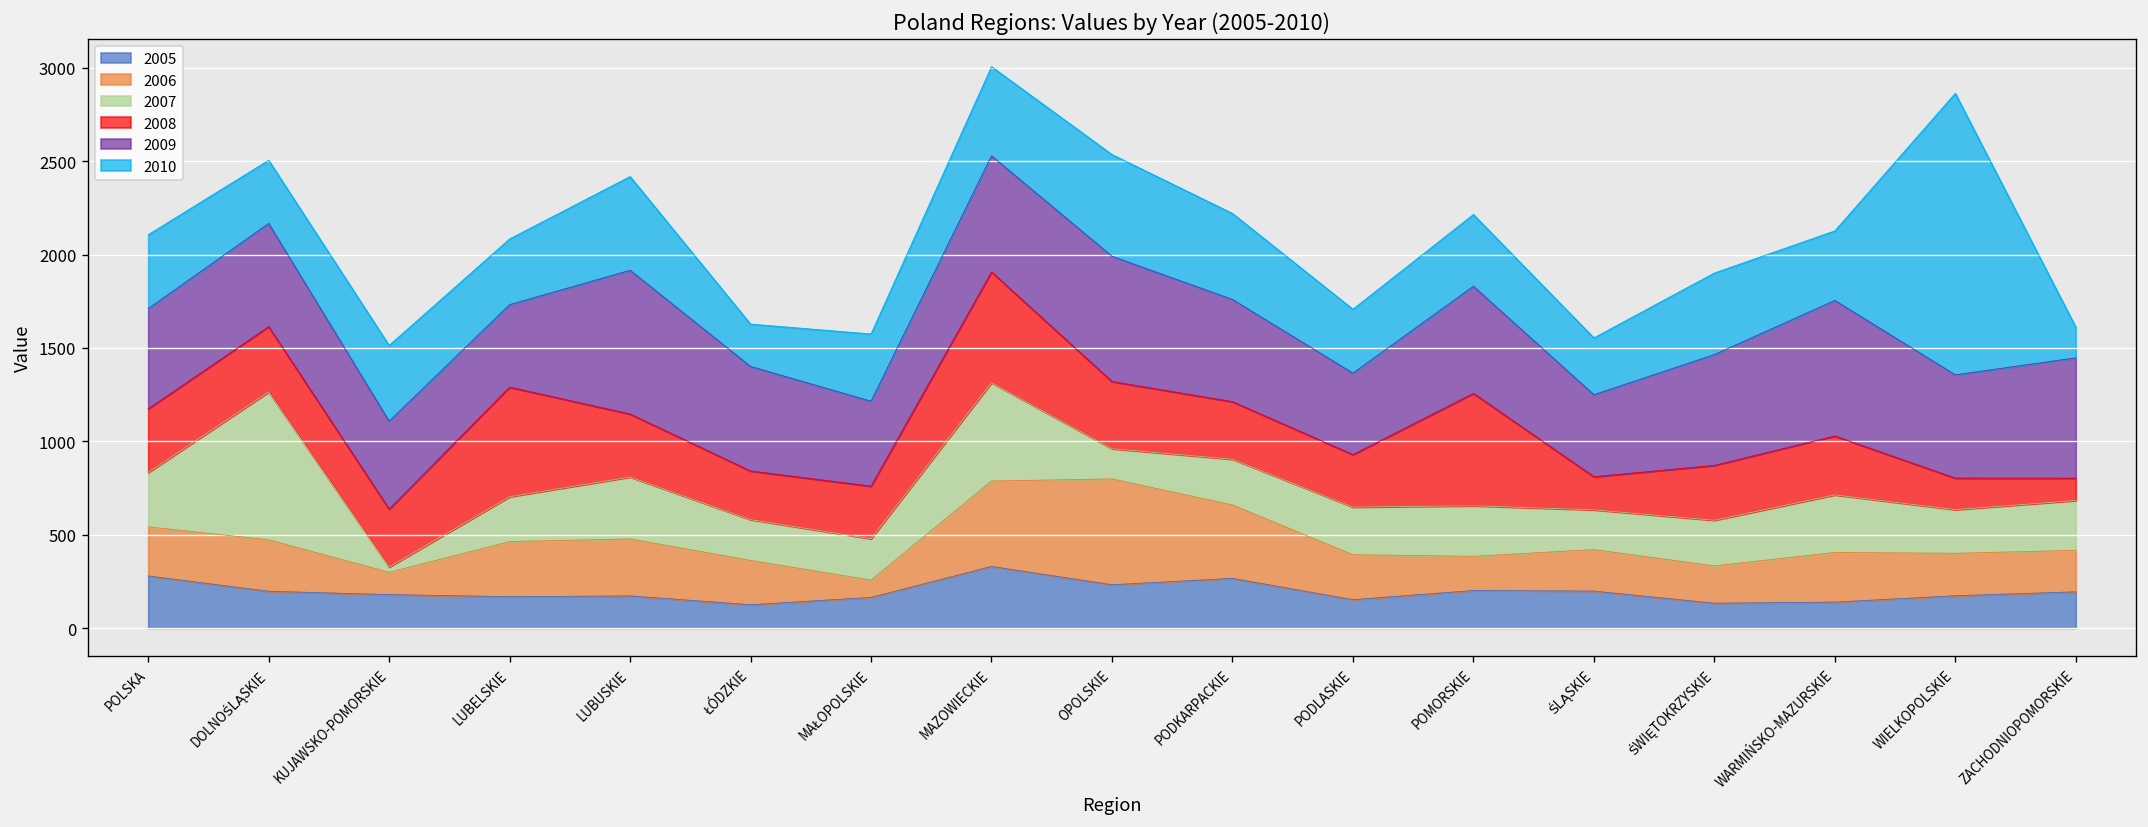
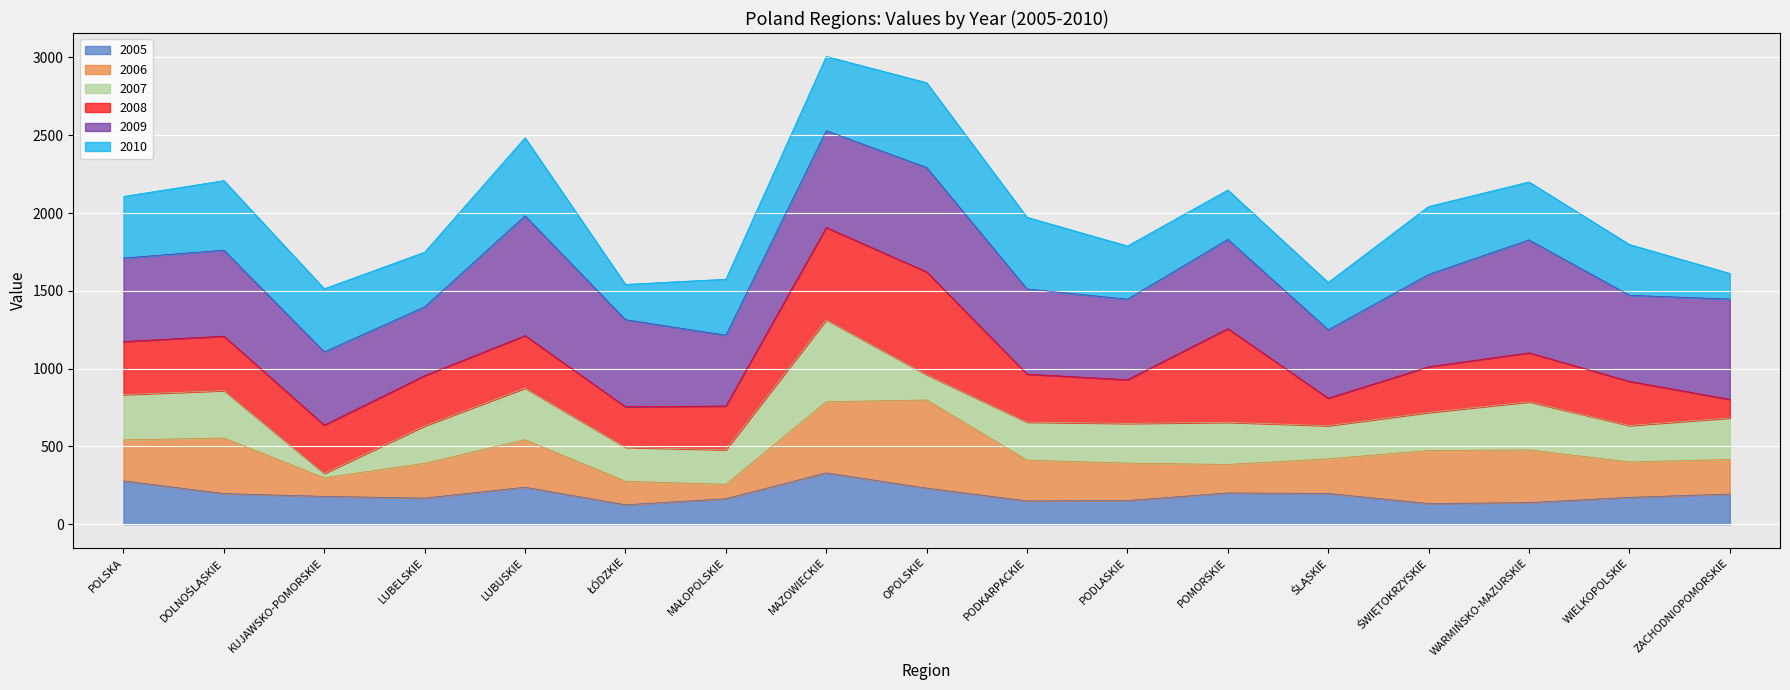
  {
    "2005": {
      "POLSKA": 280,
      "DOLNOŚLĄSKIE": 200,
      "KUJAWSKO-POMORSKIE": 180,
      "LUBELSKIE": 170,
-     "LUBUSKIE": 170,
+     "LUBUSKIE": 240,
      "ŁÓDZKIE": 130,
      "MAŁOPOLSKIE": 160,
      "MAZOWIECKIE": 330,
      "OPOLSKIE": 230,
-     "PODKARPACKIE": 270,
+     "PODKARPACKIE": 150,
      "PODLASKIE": 150,
      "POMORSKIE": 200,
      "ŚLĄSKIE": 200,
      "ŚWIĘTOKRZYSKIE": 130,
      "WARMIŃSKO-MAZURSKIE": 140,
      "WIELKOPOLSKIE": 170,
      "ZACHODNIOPOMORSKIE": 190
    },
    "2006": {
      "POLSKA": 260,
-     "DOLNOŚLĄSKIE": 280,
+     "DOLNOŚLĄSKIE": 360,
      "KUJAWSKO-POMORSKIE": 120,
-     "LUBELSKIE": 300,
+     "LUBELSKIE": 220,
      "LUBUSKIE": 310,
-     "ŁÓDZKIE": 240,
+     "ŁÓDZKIE": 150,
      "MAŁOPOLSKIE": 90,
      "MAZOWIECKIE": 460,
      "OPOLSKIE": 570,
-     "PODKARPACKIE": 390,
+     "PODKARPACKIE": 260,
      "PODLASKIE": 240,
      "POMORSKIE": 180,
      "ŚLĄSKIE": 220,
-     "ŚWIĘTOKRZYSKIE": 200,
-     "WARMIŃSKO-MAZURSKIE": 270,
+     "ŚWIĘTOKRZYSKIE": 340,
+     "WARMIŃSKO-MAZURSKIE": 340,
      "WIELKOPOLSKIE": 230,
      "ZACHODNIOPOMORSKIE": 220
    },
    "2007": {
      "POLSKA": 290,
-     "DOLNOŚLĄSKIE": 790,
+     "DOLNOŚLĄSKIE": 300,
      "KUJAWSKO-POMORSKIE": 30,
      "LUBELSKIE": 240,
      "LUBUSKIE": 330,
      "ŁÓDZKIE": 220,
      "MAŁOPOLSKIE": 220,
      "MAZOWIECKIE": 530,
      "OPOLSKIE": 160,
      "PODKARPACKIE": 240,
      "PODLASKIE": 260,
      "POMORSKIE": 270,
      "ŚLĄSKIE": 210,
      "ŚWIĘTOKRZYSKIE": 240,
      "WARMIŃSKO-MAZURSKIE": 310,
      "WIELKOPOLSKIE": 230,
      "ZACHODNIOPOMORSKIE": 270
    },
    "2008": {
      "POLSKA": 340,
      "DOLNOŚLĄSKIE": 350,
      "KUJAWSKO-POMORSKIE": 310,
-     "LUBELSKIE": 590,
+     "LUBELSKIE": 320,
      "LUBUSKIE": 340,
      "ŁÓDZKIE": 260,
      "MAŁOPOLSKIE": 280,
      "MAZOWIECKIE": 590,
-     "OPOLSKIE": 360,
+     "OPOLSKIE": 660,
      "PODKARPACKIE": 310,
      "PODLASKIE": 280,
      "POMORSKIE": 600,
      "ŚLĄSKIE": 180,
      "ŚWIĘTOKRZYSKIE": 290,
      "WARMIŃSKO-MAZURSKIE": 320,
-     "WIELKOPOLSKIE": 170,
+     "WIELKOPOLSKIE": 280,
      "ZACHODNIOPOMORSKIE": 120
    },
    "2009": {
      "POLSKA": 540,
      "DOLNOŚLĄSKIE": 550,
      "KUJAWSKO-POMORSKIE": 470,
      "LUBELSKIE": 440,
      "LUBUSKIE": 770,
      "ŁÓDZKIE": 560,
      "MAŁOPOLSKIE": 460,
      "MAZOWIECKIE": 620,
      "OPOLSKIE": 670,
      "PODKARPACKIE": 550,
-     "PODLASKIE": 440,
+     "PODLASKIE": 520,
      "POMORSKIE": 570,
      "ŚLĄSKIE": 440,
      "ŚWIĘTOKRZYSKIE": 590,
      "WARMIŃSKO-MAZURSKIE": 730,
      "WIELKOPOLSKIE": 550,
      "ZACHODNIOPOMORSKIE": 640
    },
    "2010": {
      "POLSKA": 400,
-     "DOLNOŚLĄSKIE": 340,
+     "DOLNOŚLĄSKIE": 450,
      "KUJAWSKO-POMORSKIE": 410,
      "LUBELSKIE": 350,
      "LUBUSKIE": 500,
      "ŁÓDZKIE": 230,
      "MAŁOPOLSKIE": 360,
      "MAZOWIECKIE": 480,
      "OPOLSKIE": 540,
      "PODKARPACKIE": 460,
      "PODLASKIE": 340,
-     "POMORSKIE": 380,
+     "POMORSKIE": 320,
      "ŚLĄSKIE": 300,
      "ŚWIĘTOKRZYSKIE": 440,
      "WARMIŃSKO-MAZURSKIE": 370,
-     "WIELKOPOLSKIE": 1510,
+     "WIELKOPOLSKIE": 330,
      "ZACHODNIOPOMORSKIE": 160
    }
  }
